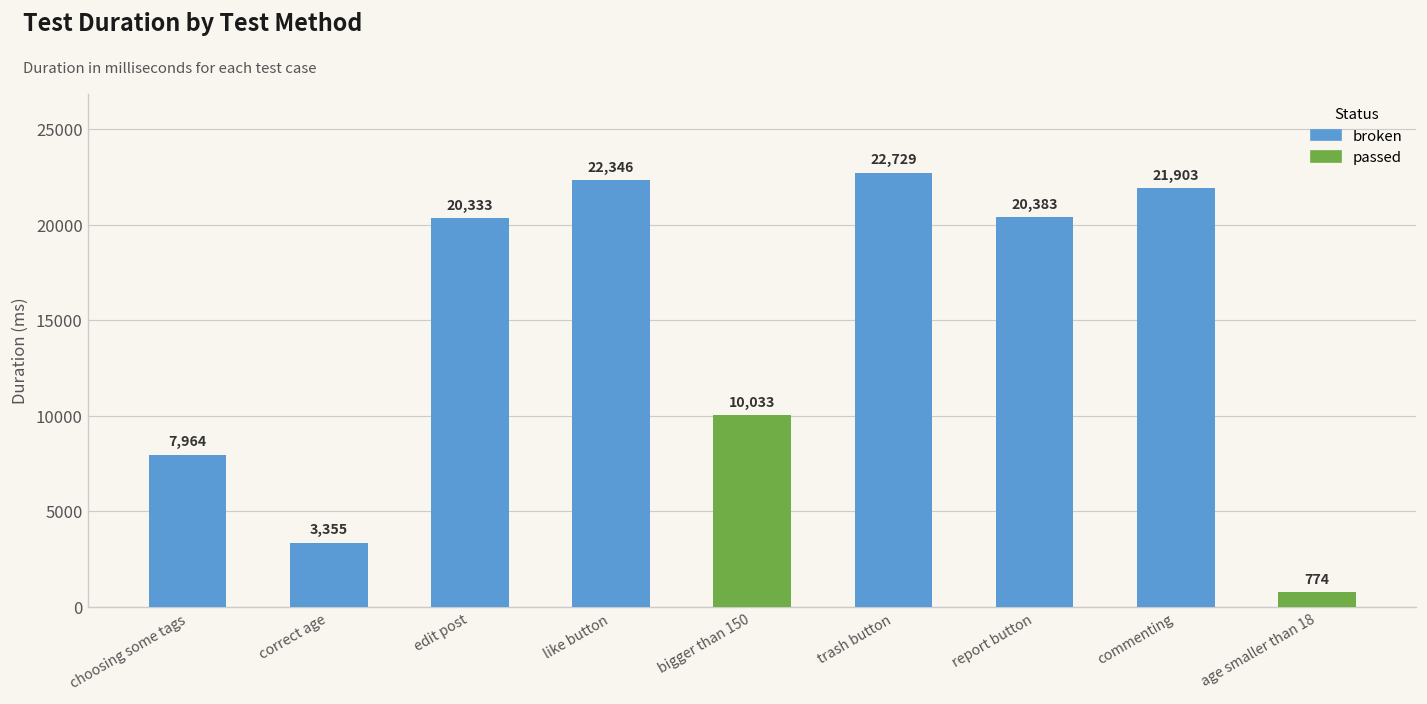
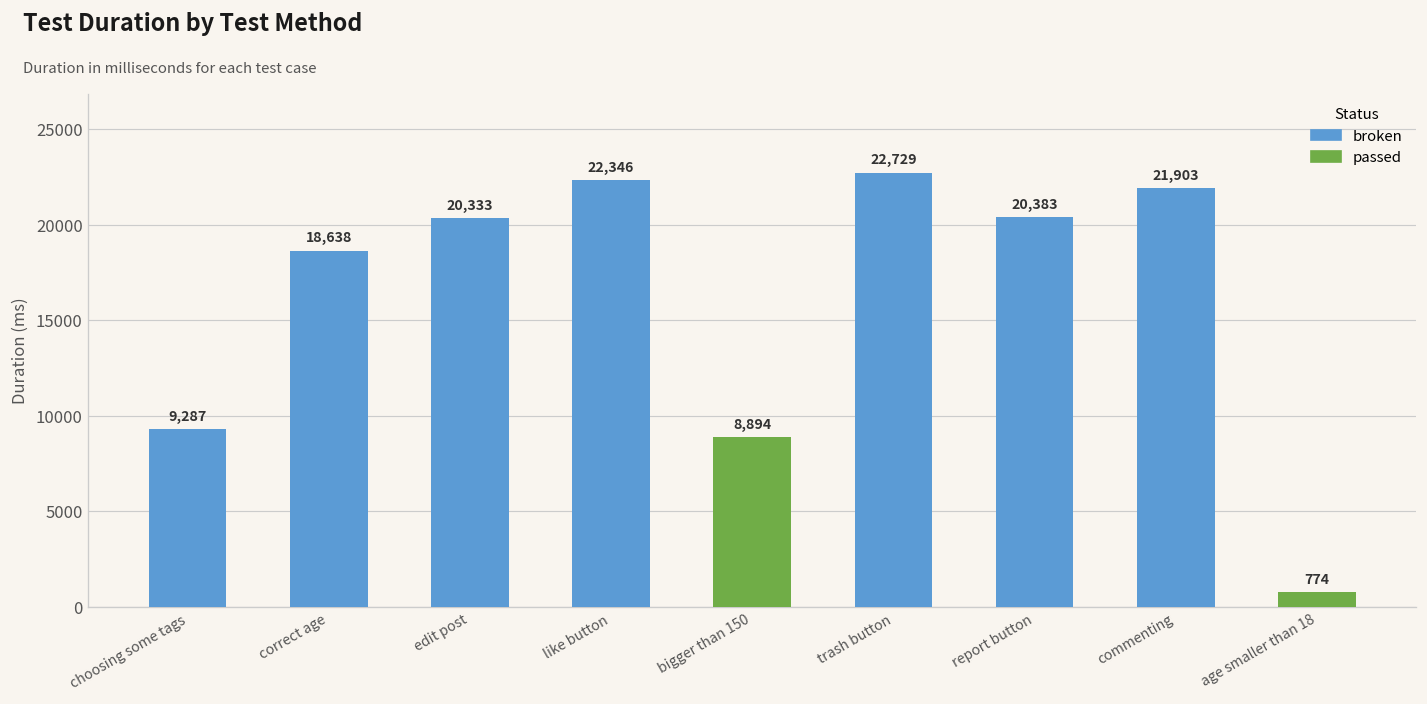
  {
-   "choosing some tags": "7,964",
-   "correct age": "3,355",
+   "choosing some tags": "9,287",
+   "correct age": "18,638",
    "edit post": "20,333",
    "like button": "22,346",
-   "bigger than 150": "10,033",
+   "bigger than 150": "8,894",
    "trash button": "22,729",
    "report button": "20,383",
    "commenting": "21,903",
    "age smaller than 18": "774"
  }
